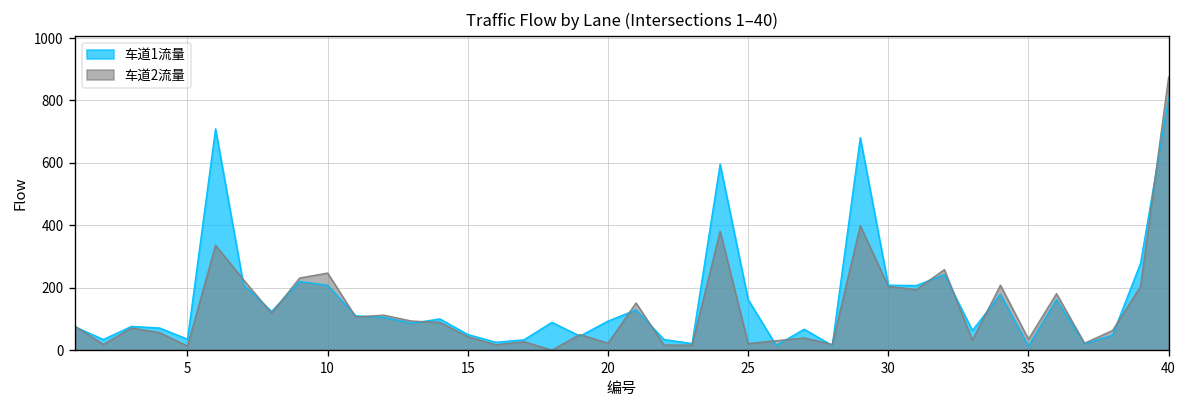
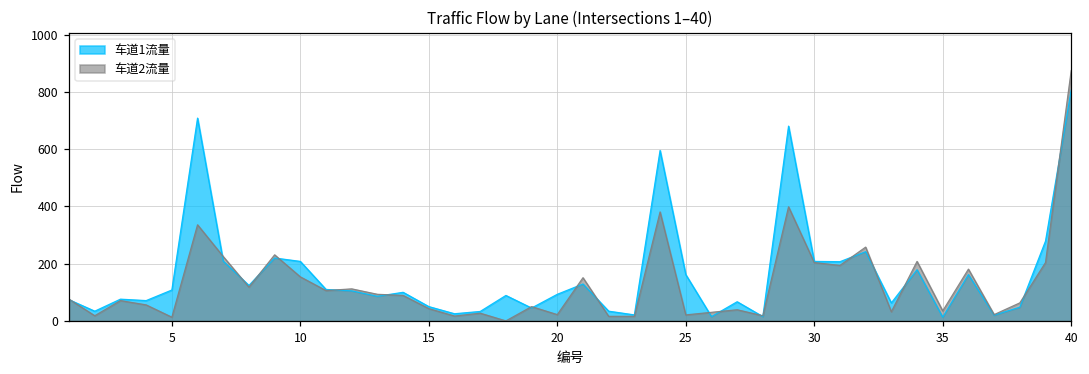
  {
    "车道1流量": {
-     "5": 40,
+     "5": 110,
      "10": 210,
      "20": 90,
      "25": 160,
      "35": 10,
      "40": 810
    },
    "车道2流量": {
      "5": 10,
-     "10": 250,
+     "10": 150,
      "20": 20,
      "25": 20,
      "35": 40,
      "40": 880
    }
  }
